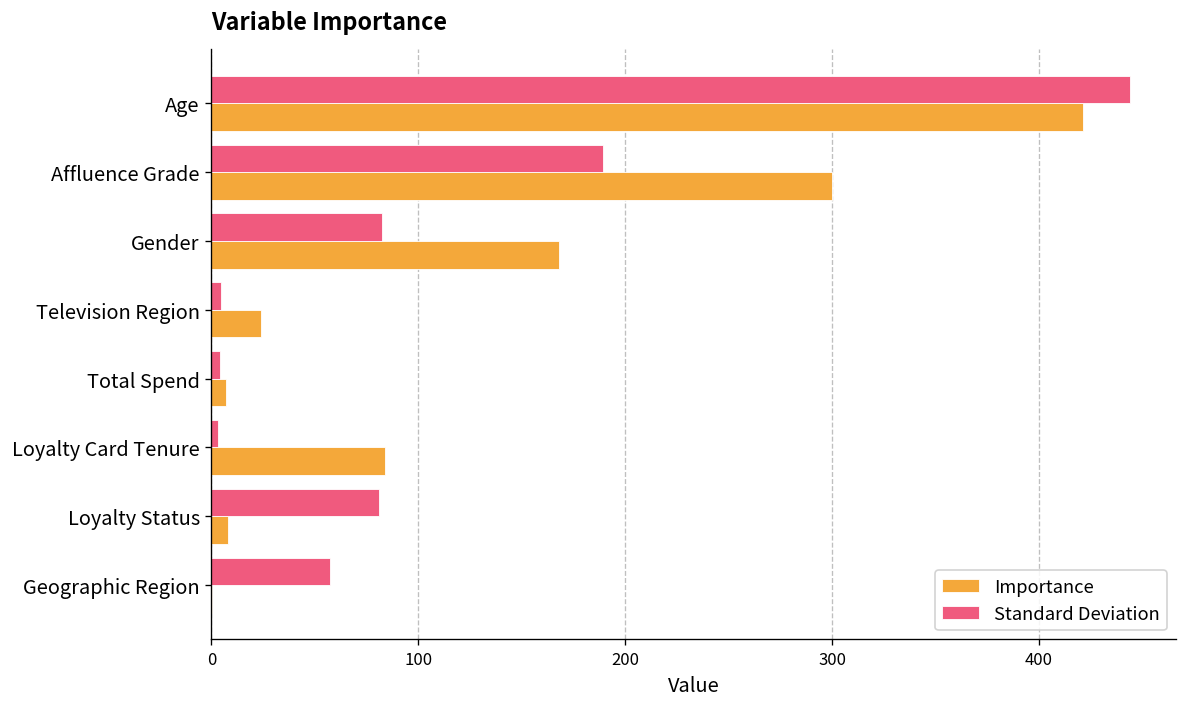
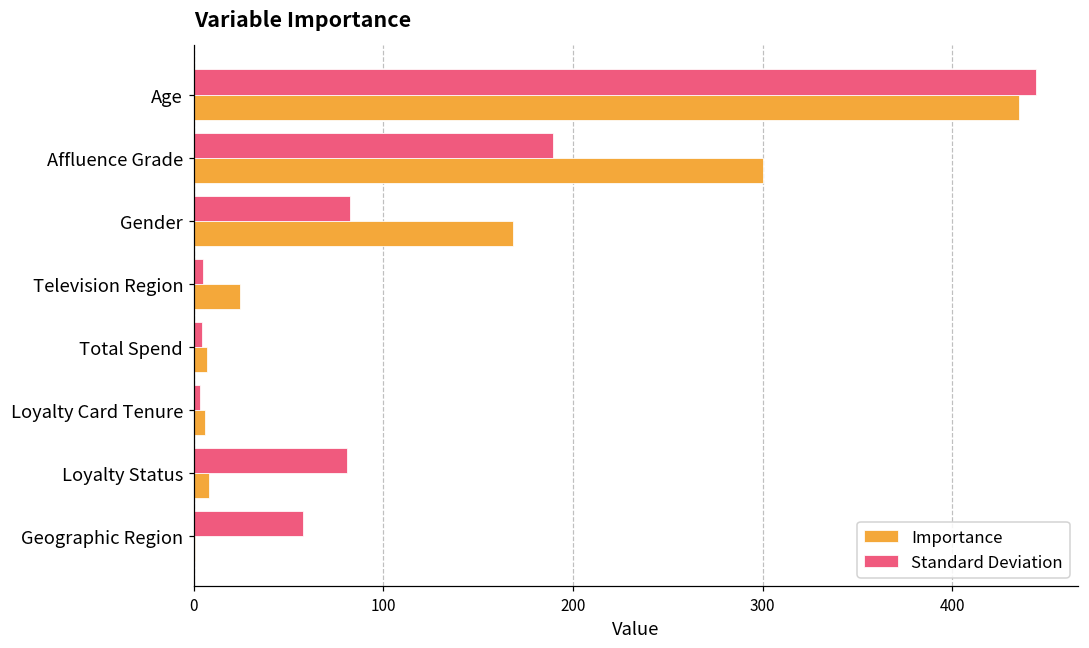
  {
    "Importance": {
-     "Age": 421,
+     "Age": 435,
      "Affluence Grade": 300,
      "Gender": 168,
      "Television Region": 24,
      "Total Spend": 7,
-     "Loyalty Card Tenure": 84,
+     "Loyalty Card Tenure": 6,
      "Loyalty Status": 8
    },
    "Standard Deviation": {
      "Age": 444,
      "Affluence Grade": 189,
      "Gender": 82,
      "Television Region": 5,
      "Total Spend": 4,
      "Loyalty Card Tenure": 3,
      "Loyalty Status": 81,
      "Geographic Region": 58
    }
  }
